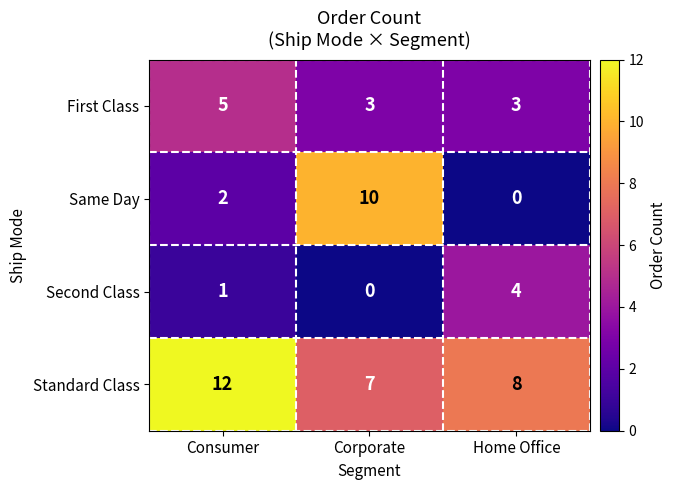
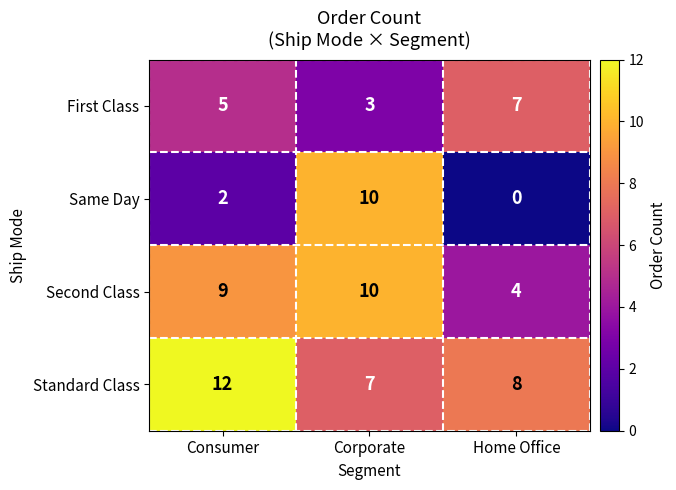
  {
    "First Class": {
      "Consumer": 5,
      "Corporate": 3,
-     "Home Office": 3
+     "Home Office": 7
    },
    "Same Day": {
      "Consumer": 2,
      "Corporate": 10,
      "Home Office": 0
    },
    "Second Class": {
-     "Consumer": 1,
-     "Corporate": 0,
+     "Consumer": 9,
+     "Corporate": 10,
      "Home Office": 4
    },
    "Standard Class": {
      "Consumer": 12,
      "Corporate": 7,
      "Home Office": 8
    }
  }
